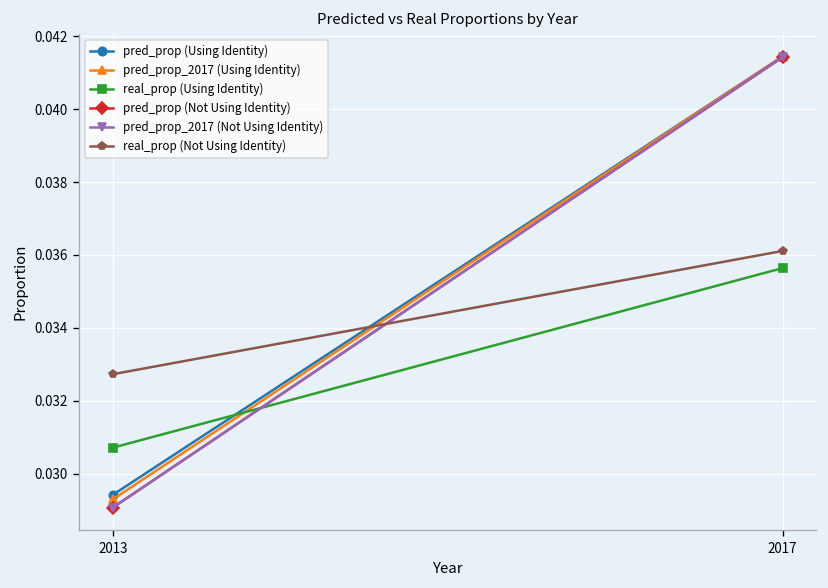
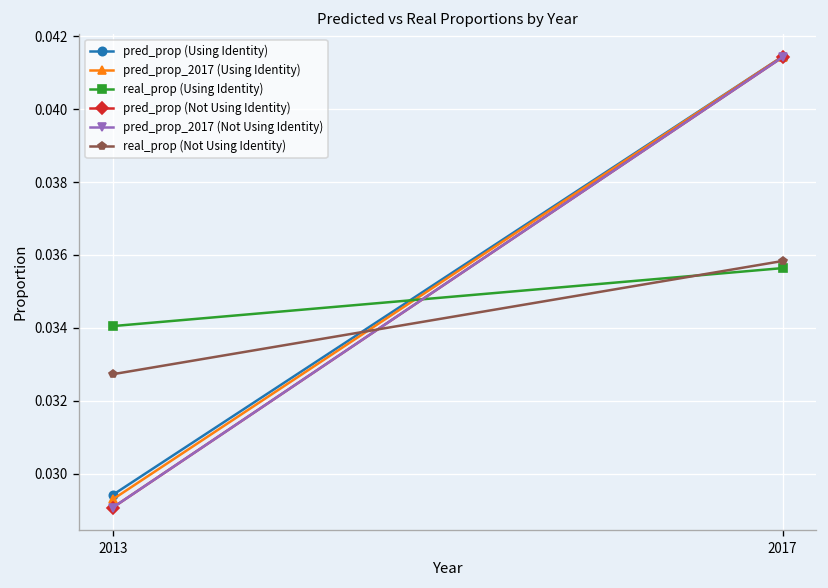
  {
    "pred_prop (Using Identity)": {
      "2013": 0.0294
    },
    "pred_prop_2017 (Using Identity)": {
      "2013": 0.0293
    },
    "real_prop (Using Identity)": {
-     "2013": 0.0307,
+     "2013": 0.0340,
      "2017": 0.0356
    },
    "pred_prop_2017 (Not Using Identity)": {
      "2013": 0.0291
    },
    "real_prop (Not Using Identity)": {
      "2013": 0.0327,
-     "2017": 0.0361
+     "2017": 0.0358
    }
  }
